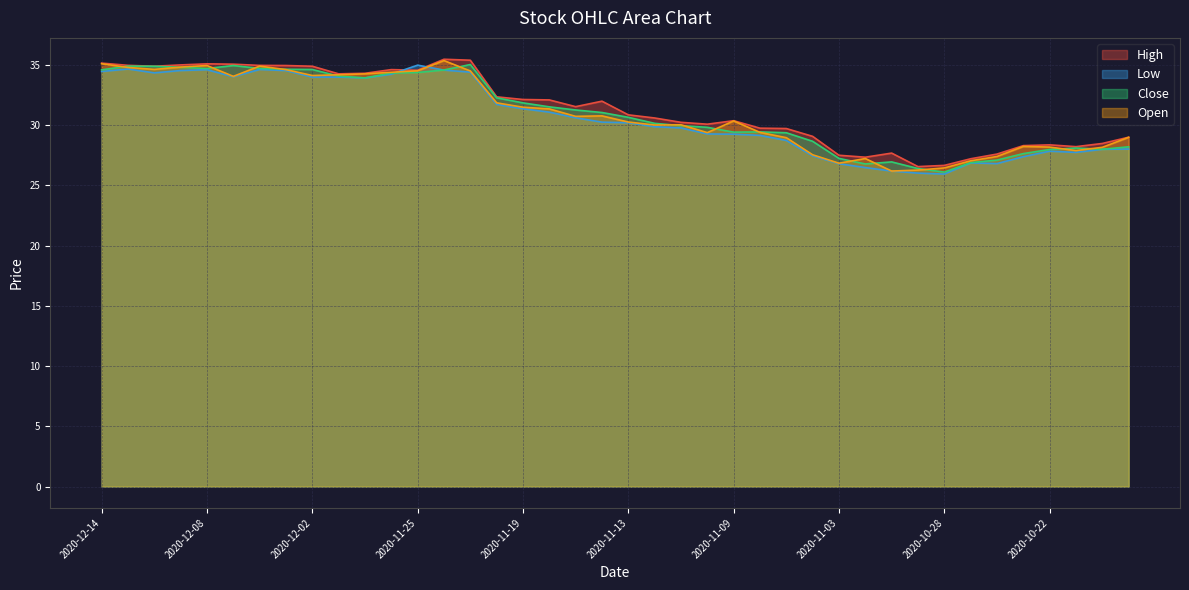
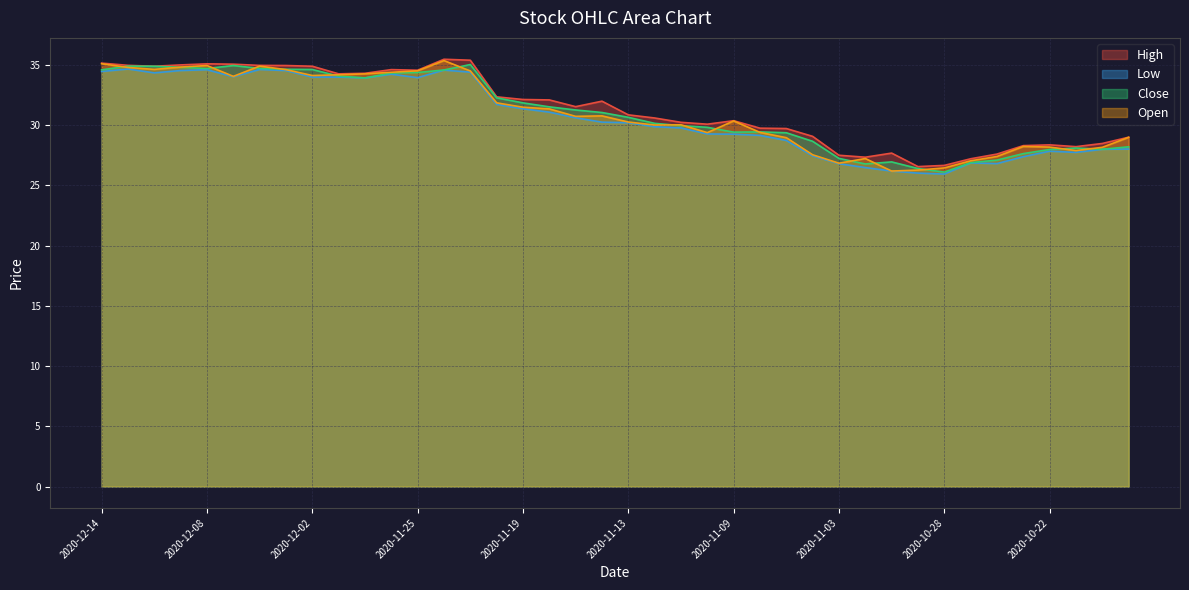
  {
    "Low": {
-     "2020-11-25": 35.0
+     "2020-11-25": 33.9
    },
    "Close": {
      "2020-12-02": 34.6,
      "2020-11-19": 31.9,
      "2020-11-03": 27.2
    }
  }
